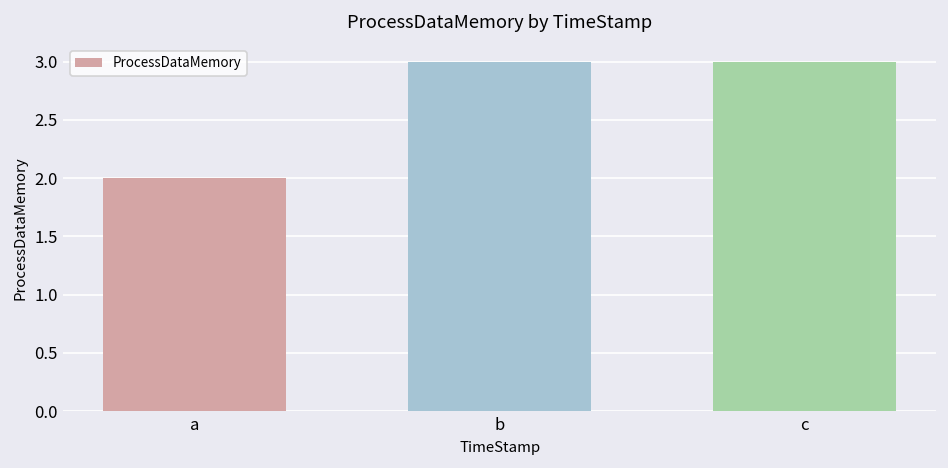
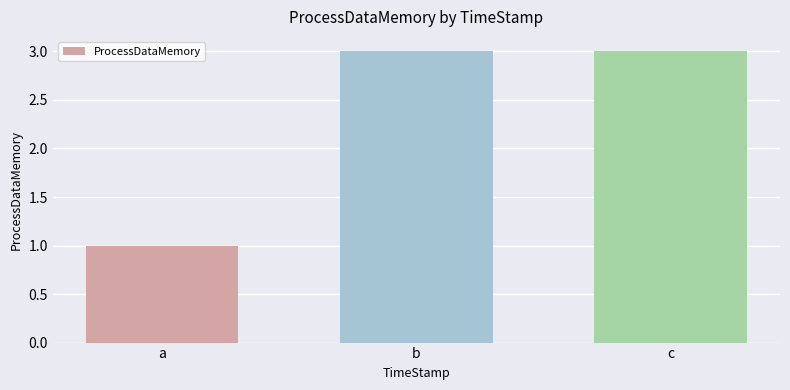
  {
-   "a": 2,
+   "a": 1,
    "b": 3,
    "c": 3
  }
